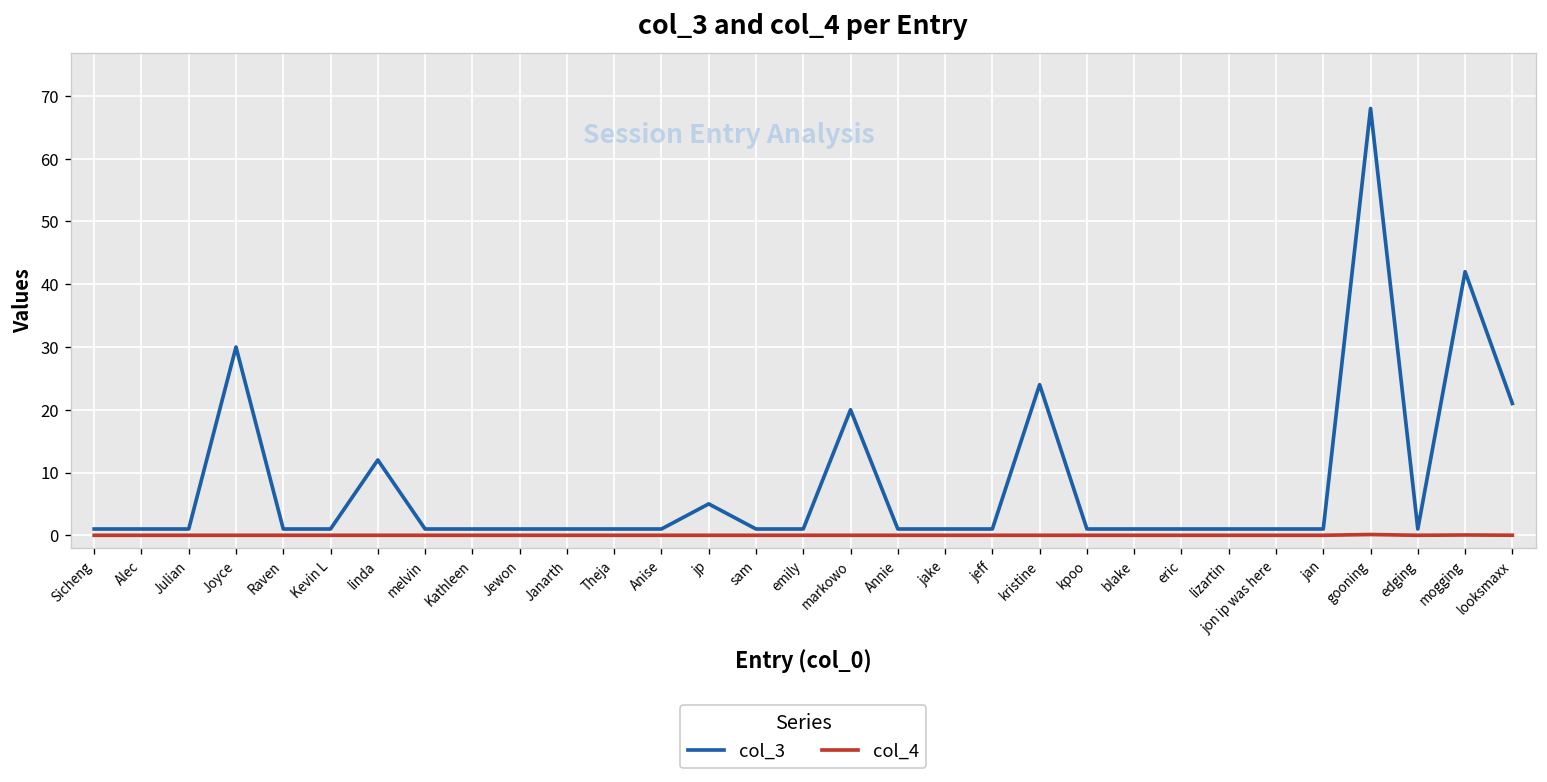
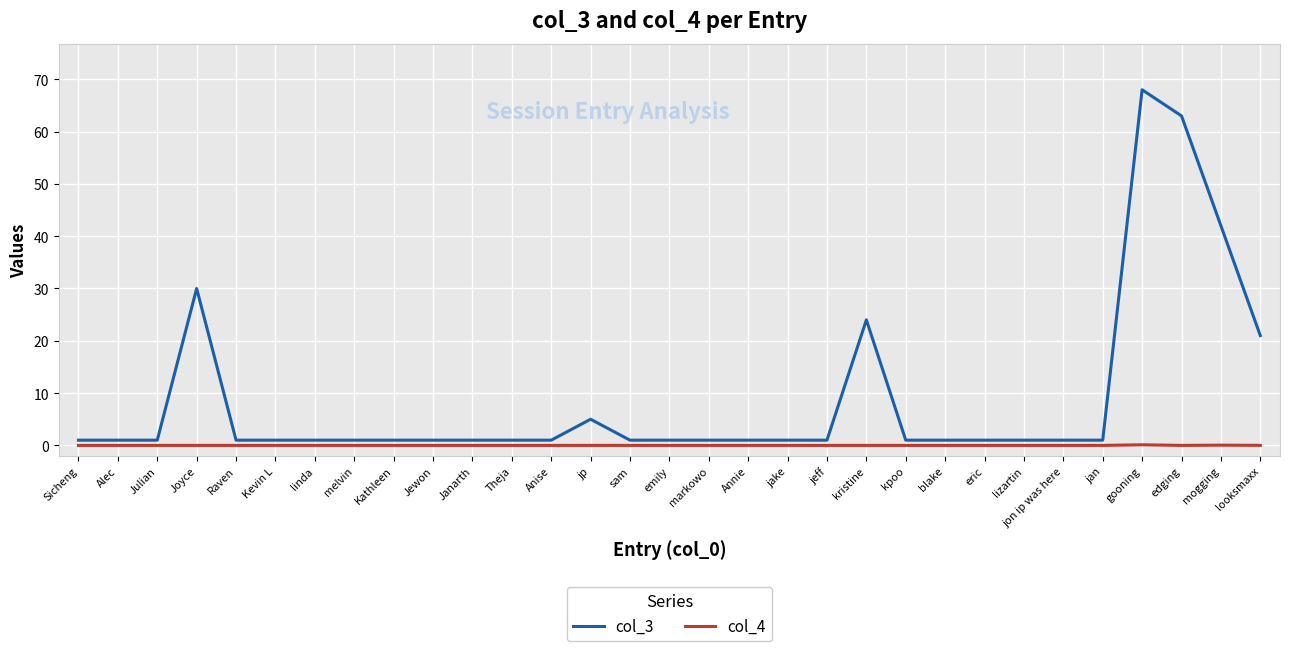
  {
    "col_3": {
      "Sicheng": 1,
      "Alec": 1,
      "Julian": 1,
      "Joyce": 30,
      "Raven": 1,
      "Kevin L": 1,
-     "linda": 12,
+     "linda": 1,
      "melvin": 1,
      "Kathleen": 1,
      "Jewon": 1,
      "Janarth": 1,
      "Theja": 1,
      "Anise": 1,
      "jp": 5,
      "sam": 1,
      "emily": 1,
-     "markowo": 20,
+     "markowo": 1,
      "Annie": 1,
      "jake": 1,
      "jeff": 1,
      "kristine": 24,
      "kpoo": 1,
      "blake": 1,
      "eric": 1,
      "lizartin": 1,
      "jon ip was here": 1,
      "jan": 1,
      "gooning": 68,
-     "edging": 1,
+     "edging": 63,
      "mogging": 42,
      "looksmaxx": 21
    },
    "col_4": {
      "Sicheng": 0,
      "Alec": 0,
      "Julian": 0,
      "Joyce": 0,
      "Raven": 0,
      "Kevin L": 0,
      "linda": 0,
      "melvin": 0,
      "Kathleen": 0,
      "Jewon": 0,
      "Janarth": 0,
      "Theja": 0,
      "Anise": 0,
      "jp": 0,
      "sam": 0,
      "emily": 0,
      "markowo": 0,
      "Annie": 0,
      "jake": 0,
      "jeff": 0,
      "kristine": 0,
      "kpoo": 0,
      "blake": 0,
      "eric": 0,
      "lizartin": 0,
      "jon ip was here": 0,
      "jan": 0,
      "gooning": 0,
      "edging": 0,
      "mogging": 0,
      "looksmaxx": 0
    }
  }
